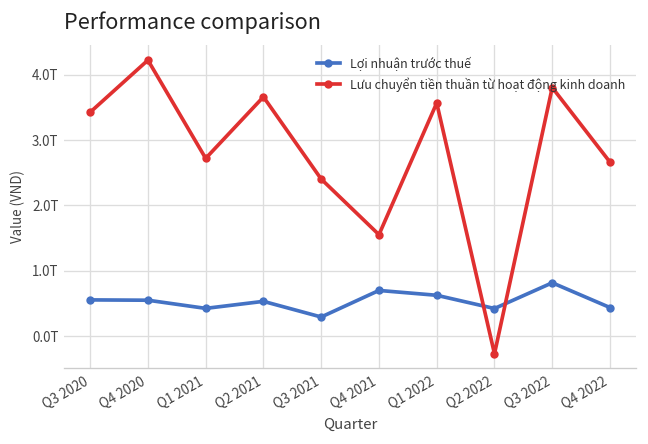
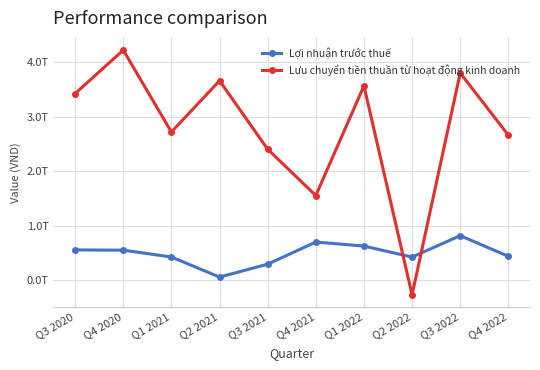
  {
    "Lợi nhuận trước thuế": {
      "Q3 2020": "0.6T",
      "Q4 2020": "0.5T",
      "Q1 2021": "0.4T",
-     "Q2 2021": "0.5T",
+     "Q2 2021": "0.1T",
      "Q3 2021": "0.3T",
      "Q4 2021": "0.7T",
      "Q1 2022": "0.6T",
      "Q2 2022": "0.4T",
      "Q3 2022": "0.8T",
      "Q4 2022": "0.4T"
    },
    "Lưu chuyển tiền thuần từ hoạt động kinh doanh": {
      "Q3 2020": "3.4T",
      "Q4 2020": "4.2T",
      "Q1 2021": "2.7T",
      "Q2 2021": "3.7T",
      "Q3 2021": "2.4T",
      "Q4 2021": "1.6T",
      "Q1 2022": "3.6T",
      "Q2 2022": "-0.3T",
      "Q3 2022": "3.8T",
      "Q4 2022": "2.7T"
    }
  }
